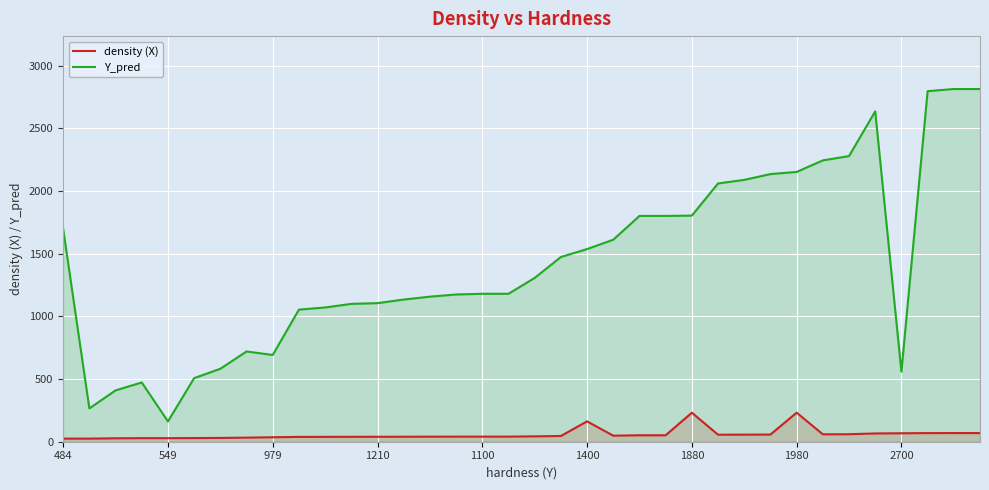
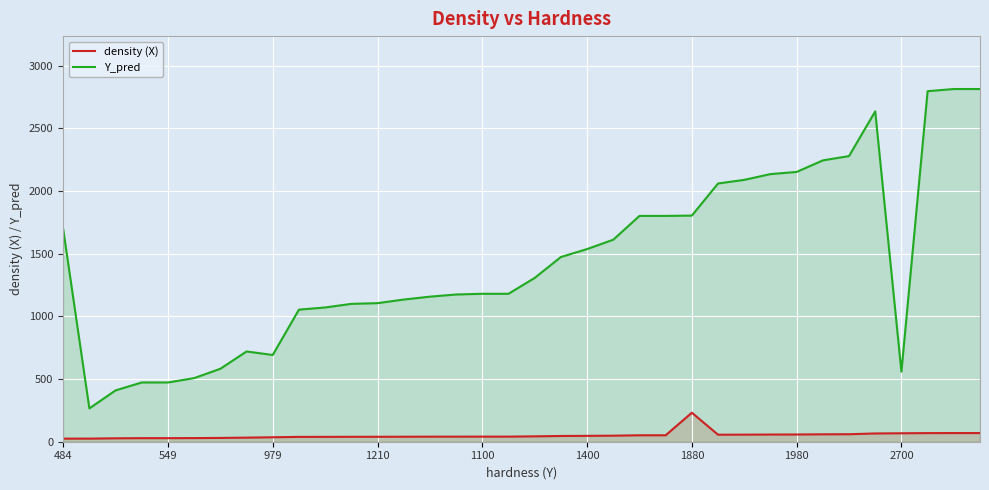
  {
    "density (X)": {
      "484": 20,
      "549": 30,
      "979": 40,
      "1210": 40,
      "1100": 40,
-     "1400": 160,
+     "1400": 50,
      "1880": 230,
-     "1980": 230,
+     "1980": 60,
      "2700": 70
    },
    "Y_pred": {
      "484": 1700,
-     "549": 160,
+     "549": 470,
      "979": 690,
      "1210": 1110,
      "1100": 1180,
      "1400": 1540,
      "1880": 1800,
      "1980": 2150,
      "2700": 560
    }
  }
